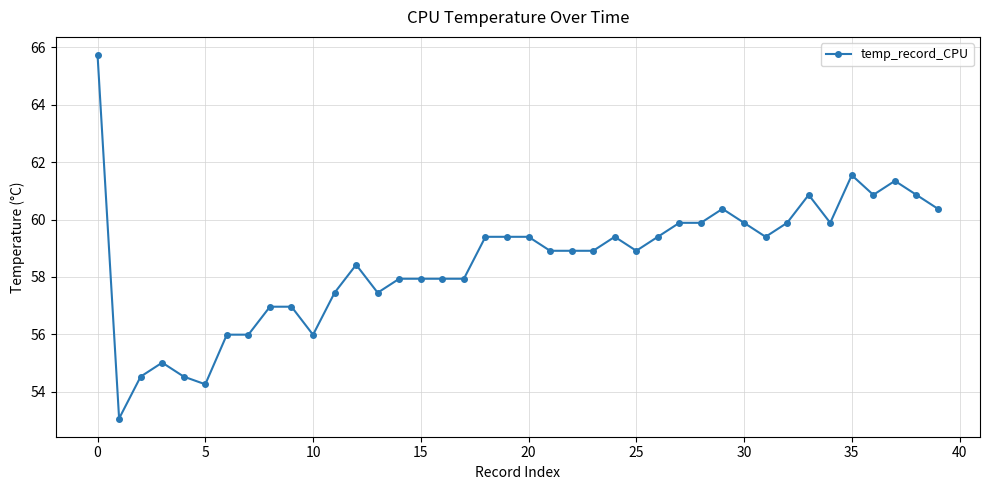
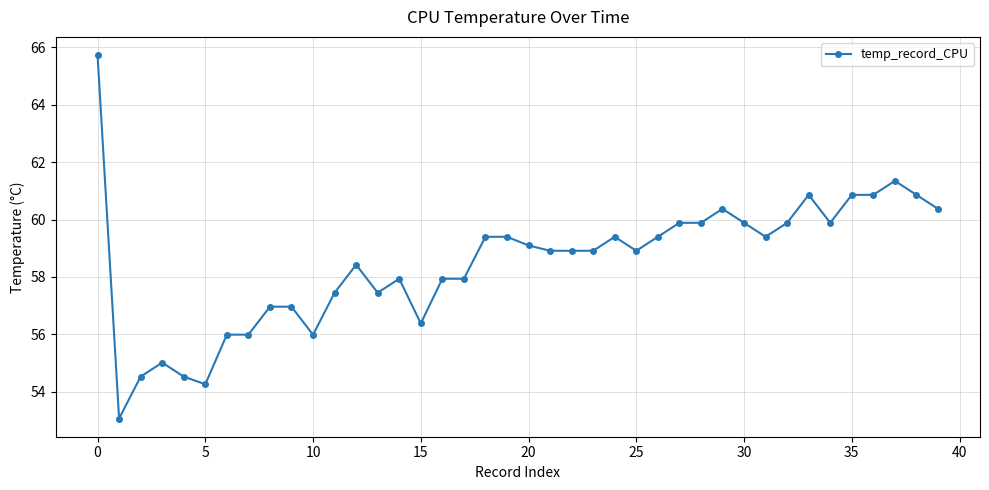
  {
    "0": 65.7,
    "5": 54.3,
    "10": 56.0,
-   "15": 57.9,
-   "20": 59.4,
+   "15": 56.4,
+   "20": 59.1,
    "25": 58.9,
    "30": 59.9,
-   "35": 61.5
+   "35": 60.9
  }
